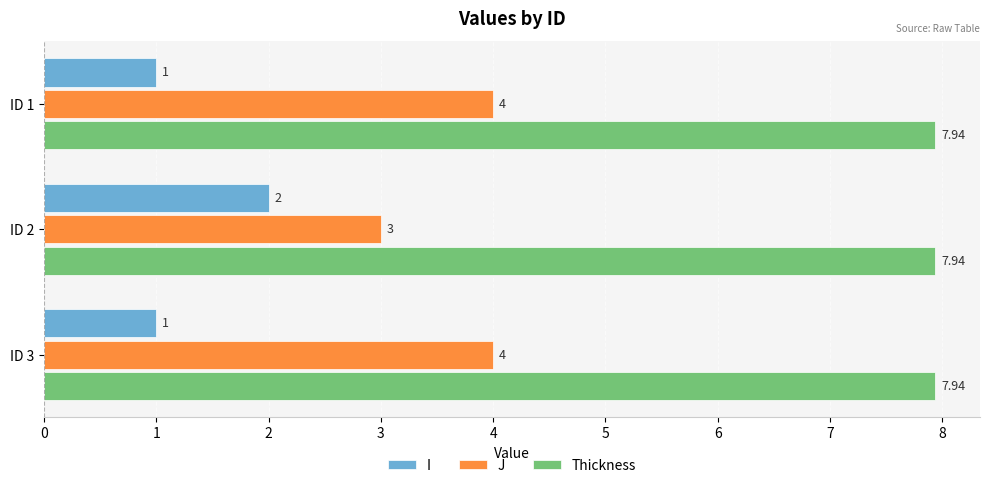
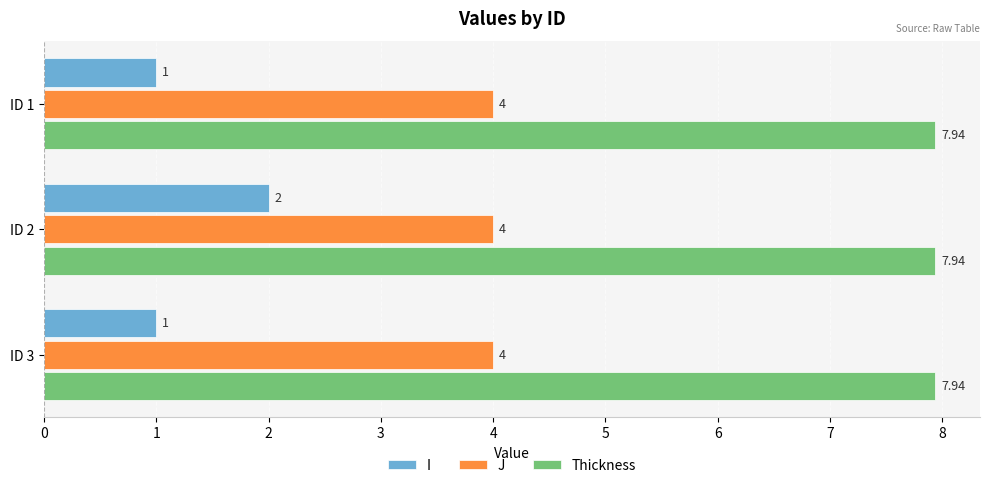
  {
    "I": {
      "ID 1": 1,
      "ID 2": 2,
      "ID 3": 1
    },
    "J": {
      "ID 1": 4,
-     "ID 2": 3,
+     "ID 2": 4,
      "ID 3": 4
    },
    "Thickness": {
      "ID 1": 7.94,
      "ID 2": 7.94,
      "ID 3": 7.94
    }
  }
